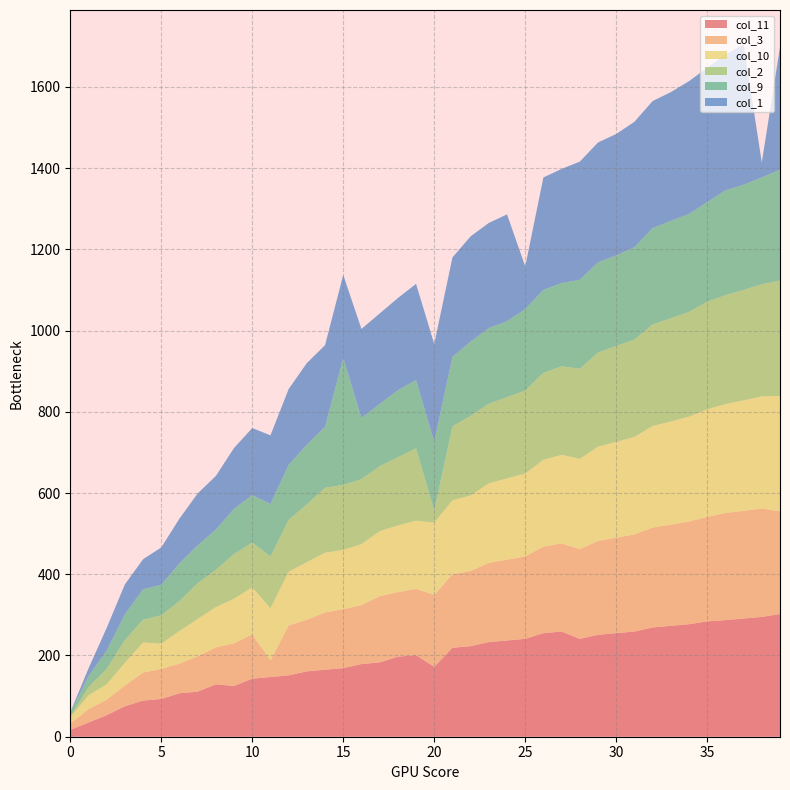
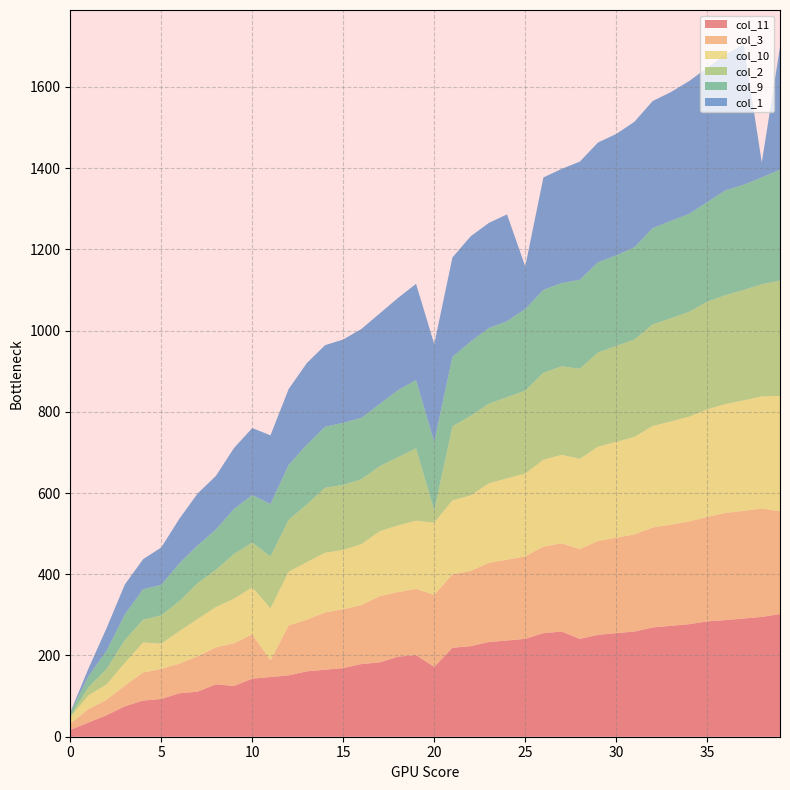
  {
    "col_11": {
      "0": 20,
      "5": 90,
      "10": 140,
      "15": 170,
      "20": 170,
      "25": 240,
      "30": 260,
      "35": 280
    },
    "col_2": {
      "5": 70,
      "10": 110,
      "15": 160,
      "20": 30,
      "25": 200,
      "30": 240,
      "35": 270
    },
    "col_9": {
      "5": 80,
      "10": 120,
-     "15": 310,
+     "15": 150,
      "20": 170,
      "25": 200,
      "30": 220,
      "35": 250
    },
    "col_1": {
      "5": 90,
      "10": 170,
      "15": 210,
      "20": 240,
      "25": 110,
      "30": 300
    }
  }
